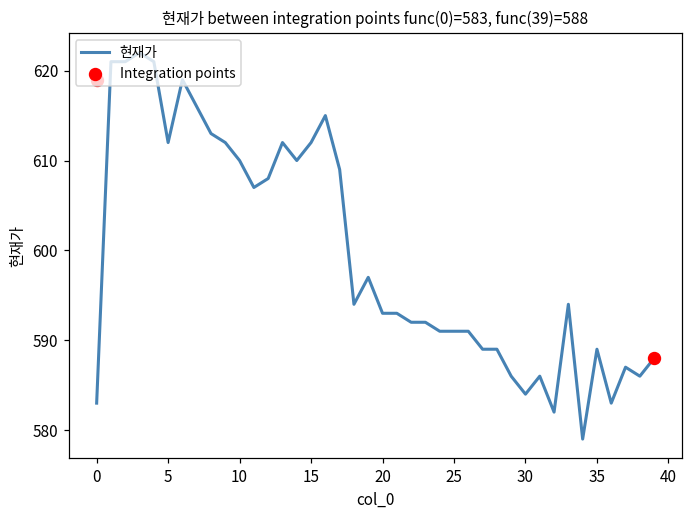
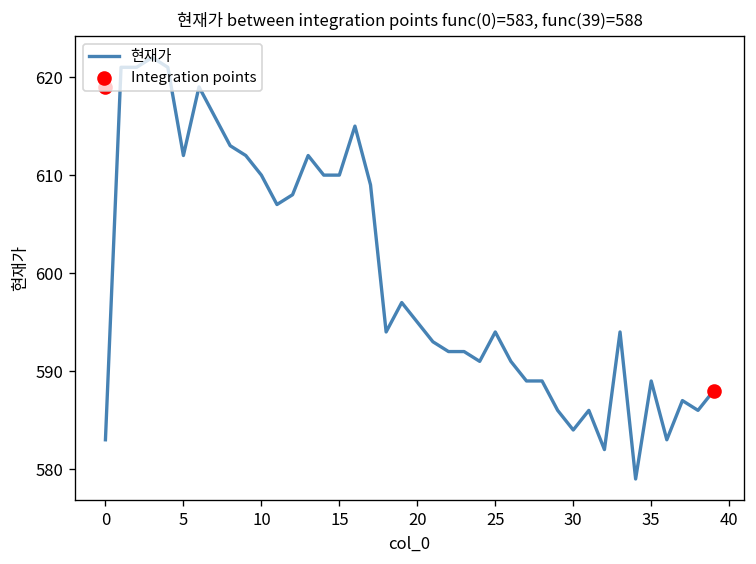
  {
    "현재가": {
      "0": 583,
      "5": 612,
      "10": 610,
-     "15": 612,
-     "20": 593,
-     "25": 591,
+     "15": 610,
+     "20": 595,
+     "25": 594,
      "30": 584,
      "35": 589
    }
  }
